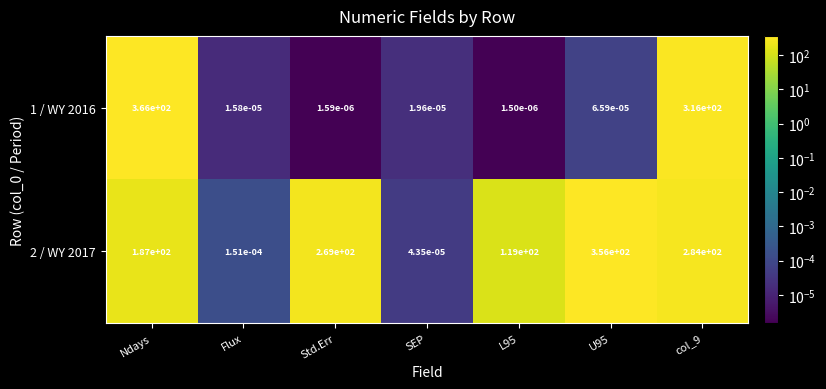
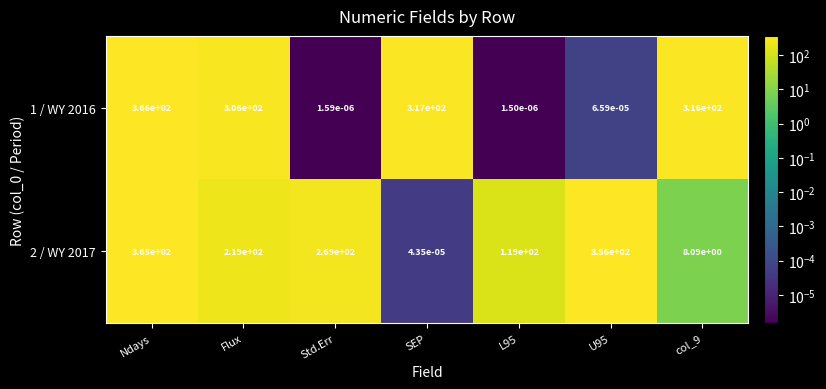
  {
    "1 / WY 2016": {
      "Ndays": "3.66e+02",
-     "Flux": "1.58e-05",
+     "Flux": "3.06e+02",
      "Std.Err": "1.59e-06",
-     "SEP": "1.96e-05",
+     "SEP": "3.17e+02",
      "L95": "1.50e-06",
      "U95": "6.59e-05",
      "col_9": "3.16e+02"
    },
    "2 / WY 2017": {
-     "Ndays": "1.87e+02",
-     "Flux": "1.51e-04",
+     "Ndays": "3.65e+02",
+     "Flux": "2.19e+02",
      "Std.Err": "2.69e+02",
      "SEP": "4.35e-05",
      "L95": "1.19e+02",
      "U95": "3.56e+02",
-     "col_9": "2.84e+02"
+     "col_9": "8.09e+00"
    }
  }
